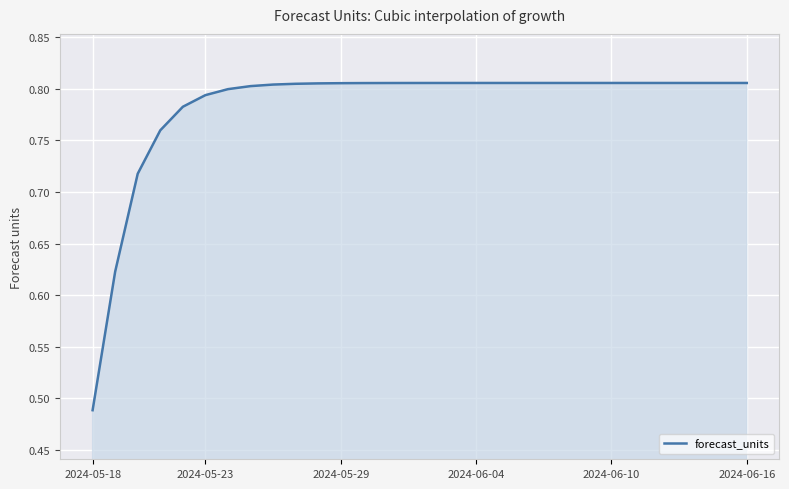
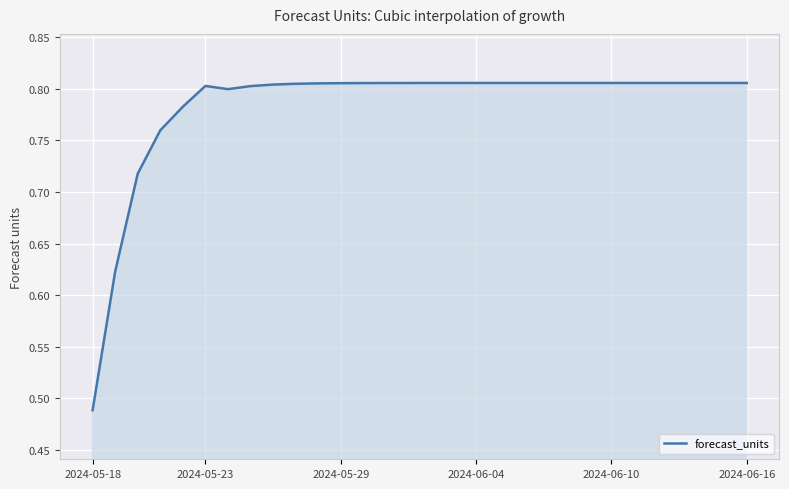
  {
    "2024-05-18": 0.489,
-   "2024-05-23": 0.794,
+   "2024-05-23": 0.803,
    "2024-05-29": 0.806,
    "2024-06-04": 0.806,
    "2024-06-10": 0.806,
    "2024-06-16": 0.806
  }
